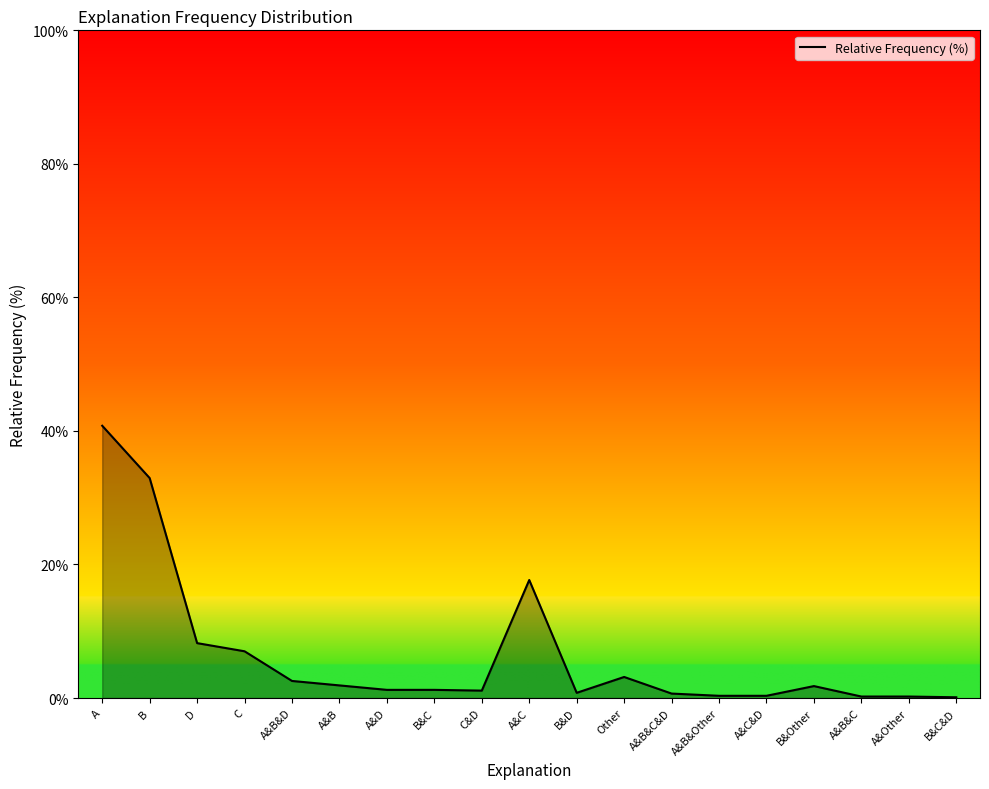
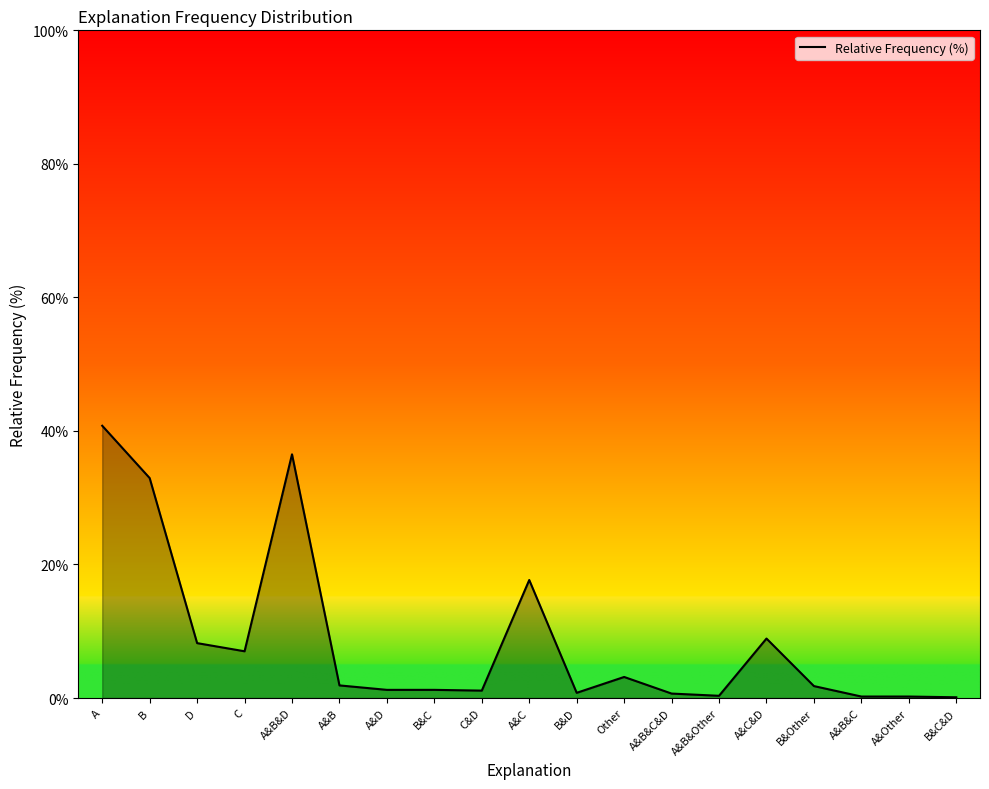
  {
    "A": "41%",
    "B": "33%",
    "D": "8%",
    "C": "7%",
-   "A&B&D": "3%",
+   "A&B&D": "36%",
    "A&B": "2%",
    "A&D": "1%",
    "B&C": "1%",
    "C&D": "1%",
    "A&C": "18%",
    "B&D": "1%",
    "Other": "3%",
    "A&B&C&D": "1%",
    "A&B&Other": "0%",
-   "A&C&D": "0%",
+   "A&C&D": "9%",
    "B&Other": "2%",
    "A&B&C": "0%",
    "A&Other": "0%",
    "B&C&D": "0%"
  }
